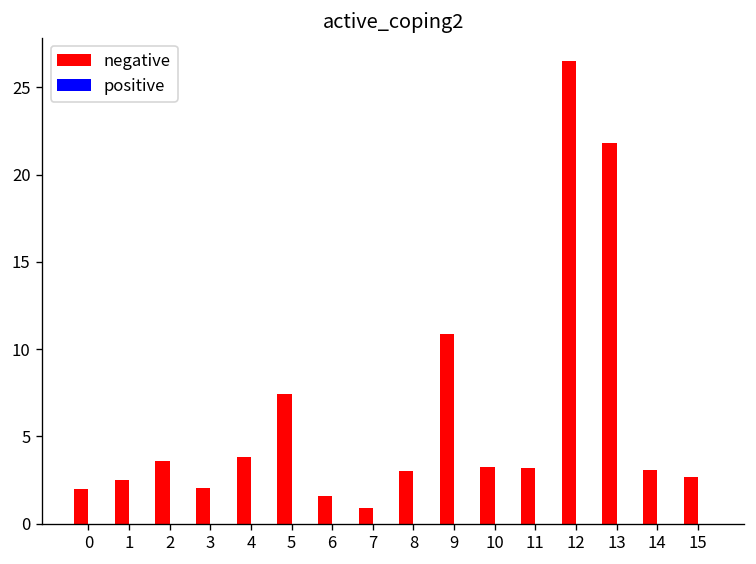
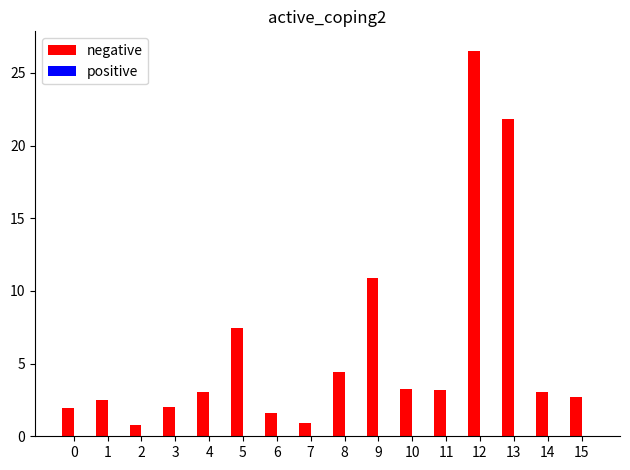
  {
    "negative": {
      "0": 2.0,
      "1": 2.5,
-     "2": 3.6,
+     "2": 0.8,
      "3": 2.0,
-     "4": 3.8,
+     "4": 3.0,
      "5": 7.4,
      "6": 1.6,
      "7": 0.9,
-     "8": 3.0,
+     "8": 4.4,
      "9": 10.9,
      "10": 3.2,
      "11": 3.2,
      "12": 26.5,
      "13": 21.8,
      "14": 3.1,
      "15": 2.7
    },
    "positive": {
      "0": 0.0,
      "1": 0.0,
      "2": 0.0,
      "3": 0.0,
      "4": 0.0,
      "5": 0.0,
      "6": 0.0,
      "7": 0.0,
      "8": 0.0,
      "9": 0.0,
      "10": 0.0,
      "11": 0.0,
      "12": 0.0,
      "13": 0.0,
      "14": 0.0,
      "15": 0.0
    }
  }
